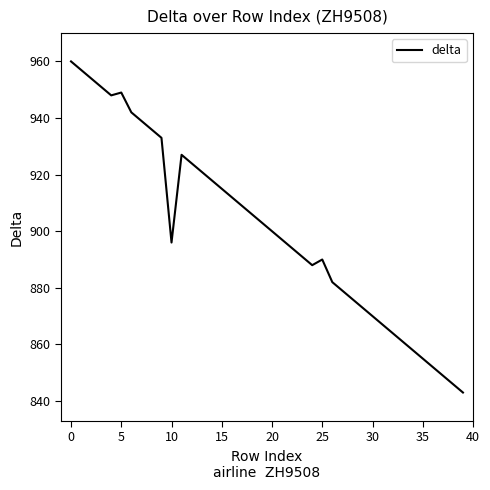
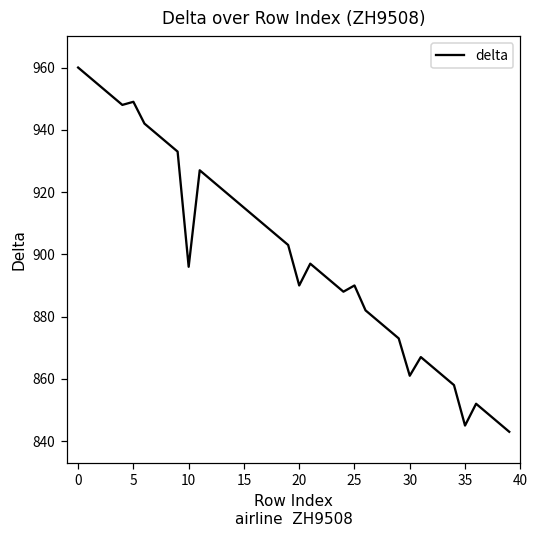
  {
    "0": 960,
    "5": 949,
    "10": 896,
    "15": 915,
-   "20": 900,
+   "20": 890,
    "25": 890,
-   "30": 870,
-   "35": 855
+   "30": 861,
+   "35": 845
  }
